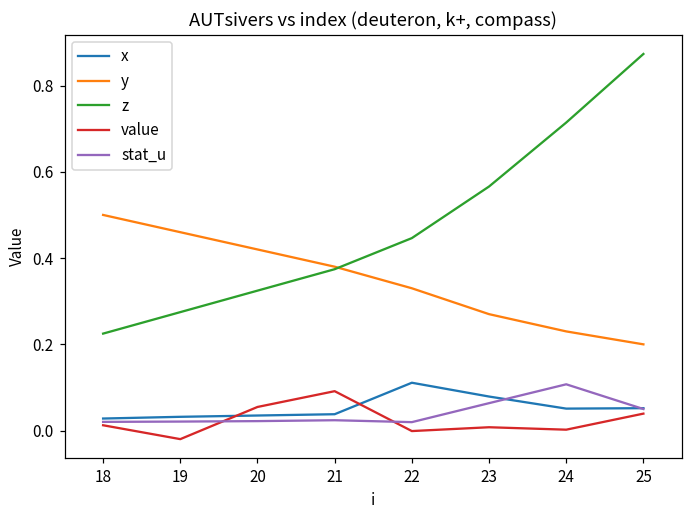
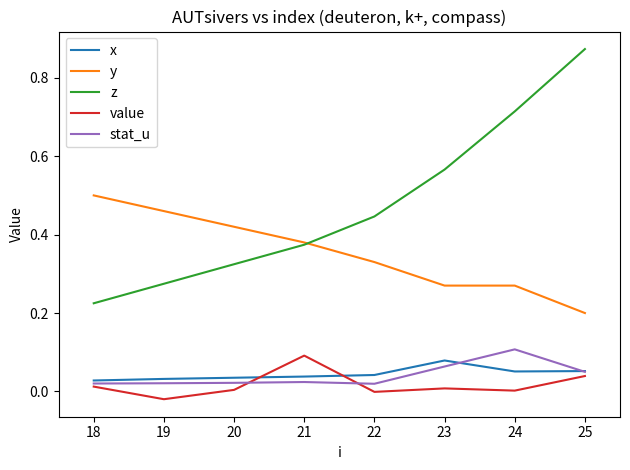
  {
    "x": {
      "18": 0.03,
      "19": 0.03,
      "20": 0.04,
      "21": 0.04,
-     "22": 0.11,
+     "22": 0.04,
      "23": 0.08,
      "24": 0.05
    },
    "y": {
      "18": 0.50,
      "19": 0.46,
      "20": 0.42,
      "22": 0.33,
      "23": 0.27,
-     "24": 0.23,
+     "24": 0.27,
      "25": 0.20
    },
    "z": {
      "18": 0.22,
      "19": 0.27,
      "20": 0.32,
      "22": 0.45,
      "23": 0.57,
      "24": 0.71,
      "25": 0.87
    },
    "value": {
      "18": 0.01,
      "19": -0.02,
-     "20": 0.05,
+     "20": 0.00,
      "21": 0.09,
      "22": 0.00,
      "23": 0.01,
      "24": 0.00,
      "25": 0.04
    },
    "stat_u": {
      "18": 0.02,
      "19": 0.02,
      "20": 0.02,
      "21": 0.02,
      "22": 0.02,
      "23": 0.06,
      "24": 0.11
    }
  }
